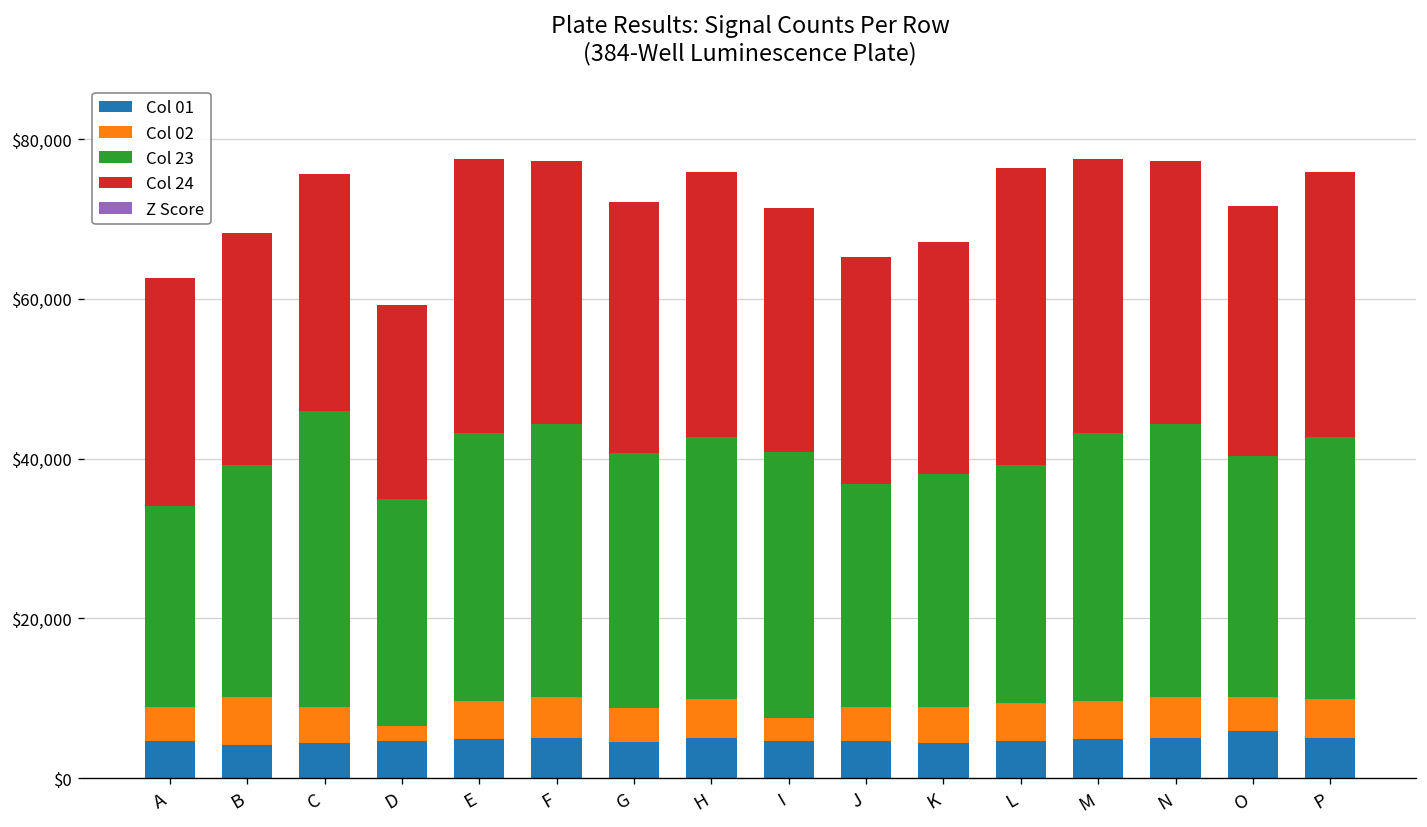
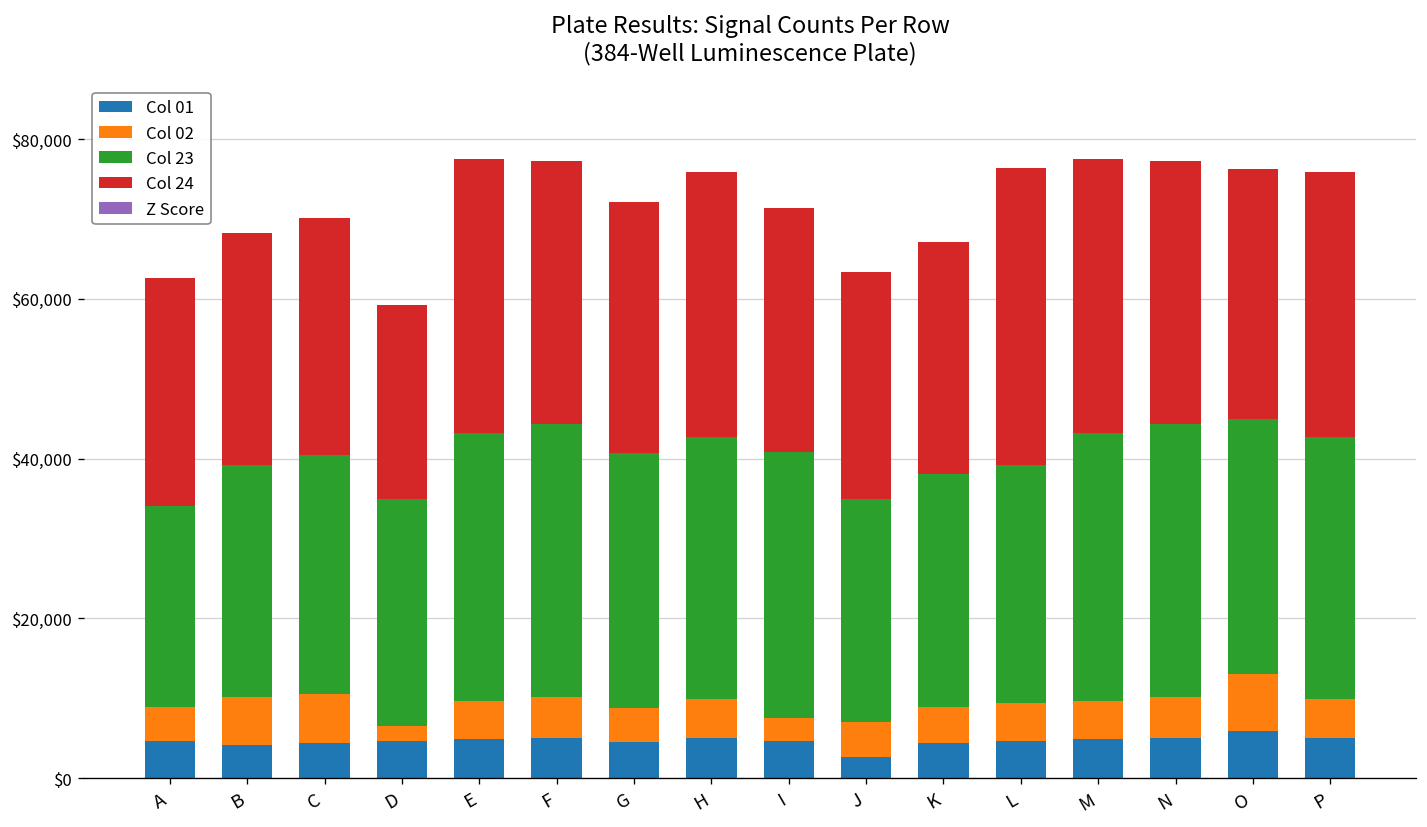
  {
    "Col 01": {
      "A": "$5,000",
      "B": "$4,000",
      "C": "$4,000",
      "D": "$5,000",
      "E": "$5,000",
      "F": "$5,000",
      "G": "$5,000",
      "H": "$5,000",
      "I": "$5,000",
-     "J": "$5,000",
+     "J": "$3,000",
      "K": "$4,000",
      "L": "$5,000",
      "M": "$5,000",
      "N": "$5,000",
      "O": "$6,000",
      "P": "$5,000"
    },
    "Col 02": {
      "A": "$4,000",
      "B": "$6,000",
-     "C": "$5,000",
+     "C": "$6,000",
      "D": "$2,000",
      "E": "$5,000",
      "F": "$5,000",
      "G": "$4,000",
      "H": "$5,000",
      "I": "$3,000",
      "J": "$4,000",
      "K": "$5,000",
      "L": "$5,000",
      "M": "$5,000",
      "N": "$5,000",
-     "O": "$4,000",
+     "O": "$7,000",
      "P": "$5,000"
    },
    "Col 23": {
      "A": "$25,000",
      "B": "$29,000",
-     "C": "$37,000",
+     "C": "$30,000",
      "D": "$28,000",
      "E": "$33,000",
      "F": "$34,000",
      "G": "$32,000",
      "H": "$33,000",
      "I": "$33,000",
      "J": "$28,000",
      "K": "$29,000",
      "L": "$30,000",
      "M": "$33,000",
      "N": "$34,000",
-     "O": "$30,000",
+     "O": "$32,000",
      "P": "$33,000"
    },
    "Z Score": {
      "A": "$28,000",
      "B": "$29,000",
      "C": "$30,000",
      "D": "$24,000",
      "E": "$34,000",
      "F": "$33,000",
      "G": "$31,000",
      "H": "$33,000",
      "I": "$31,000",
      "J": "$28,000",
      "K": "$29,000",
      "L": "$37,000",
      "M": "$34,000",
      "N": "$33,000",
      "O": "$31,000",
      "P": "$33,000"
    }
  }
